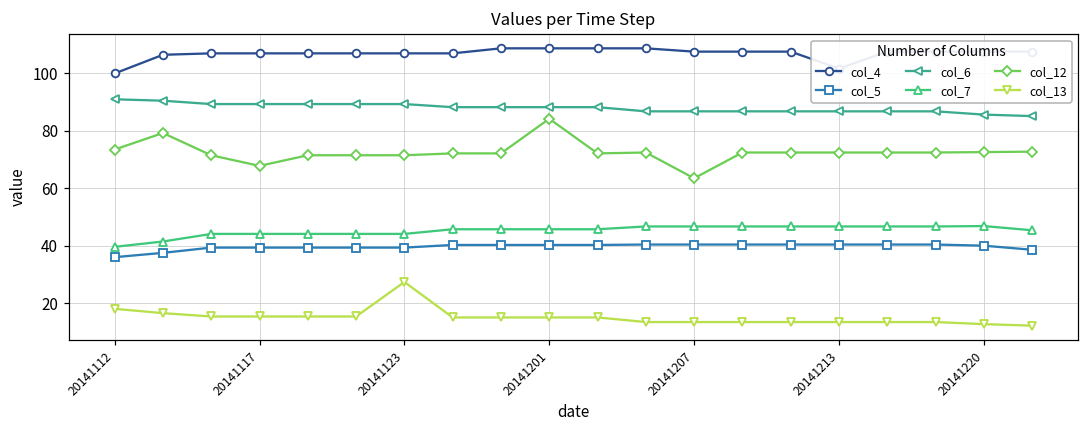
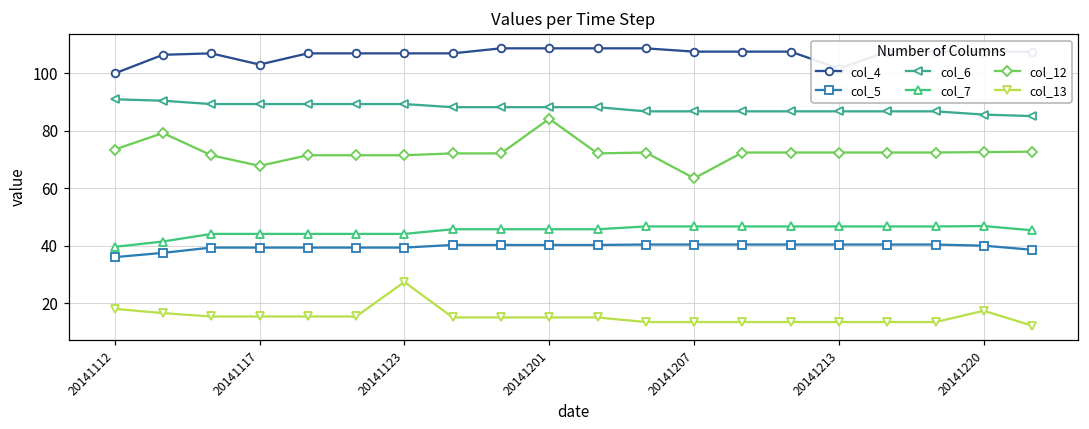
  {
    "col_4": {
      "20141112": 100,
-     "20141117": 107,
+     "20141117": 103,
      "20141123": 107,
      "20141201": 109,
      "20141207": 108
    },
    "col_5": {
      "20141112": 36,
      "20141117": 39,
      "20141123": 39,
      "20141201": 40,
      "20141207": 40,
      "20141213": 40,
      "20141220": 40
    },
    "col_12": {
      "20141112": 74,
      "20141117": 68,
      "20141123": 72,
      "20141201": 84,
      "20141207": 63,
      "20141213": 72,
      "20141220": 73
    },
    "col_13": {
      "20141112": 18,
      "20141117": 15,
      "20141123": 27,
      "20141201": 15,
      "20141207": 13,
      "20141213": 13,
-     "20141220": 13
+     "20141220": 17
    }
  }
